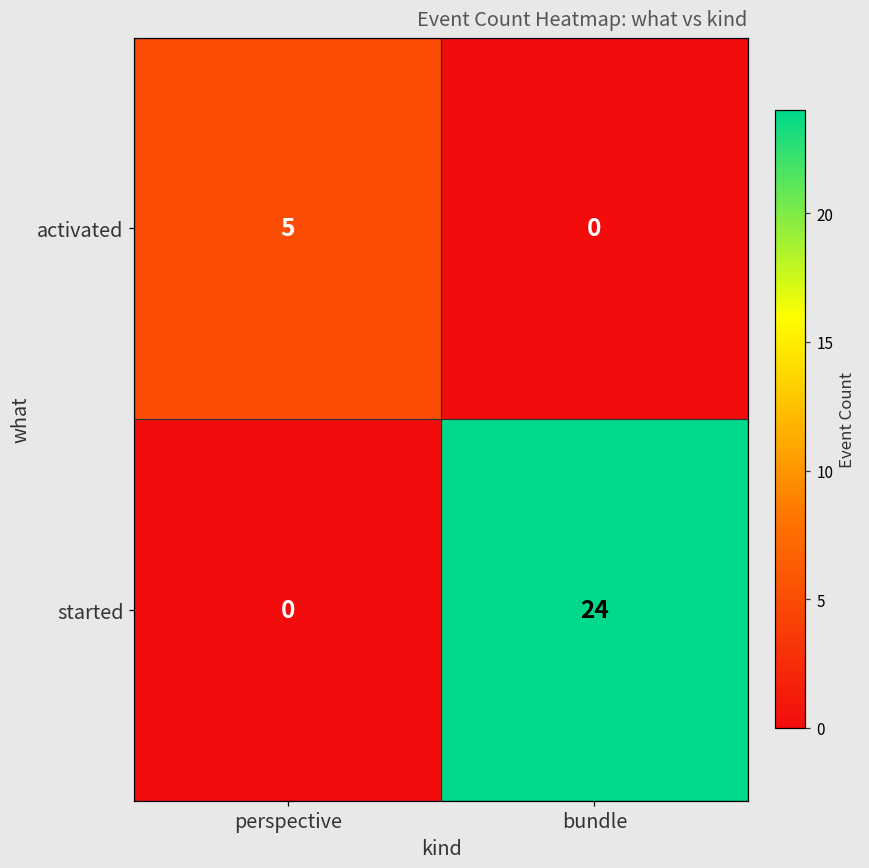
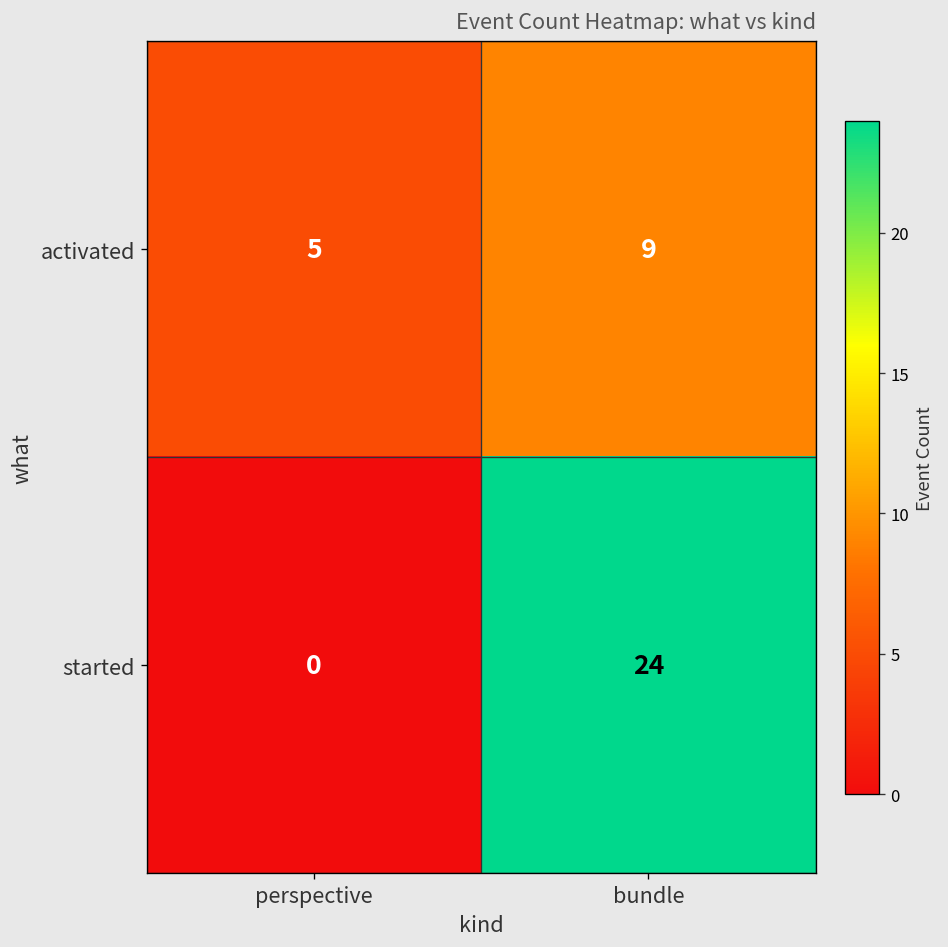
  {
    "activated": {
      "perspective": 5,
-     "bundle": 0
+     "bundle": 9
    },
    "started": {
      "perspective": 0,
      "bundle": 24
    }
  }
